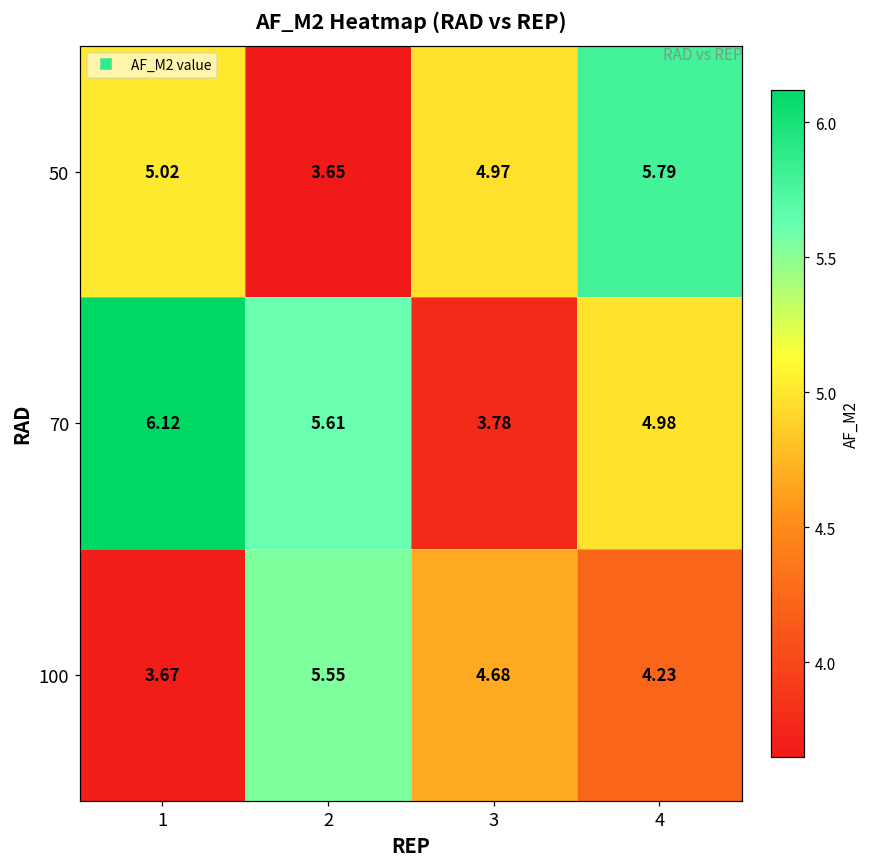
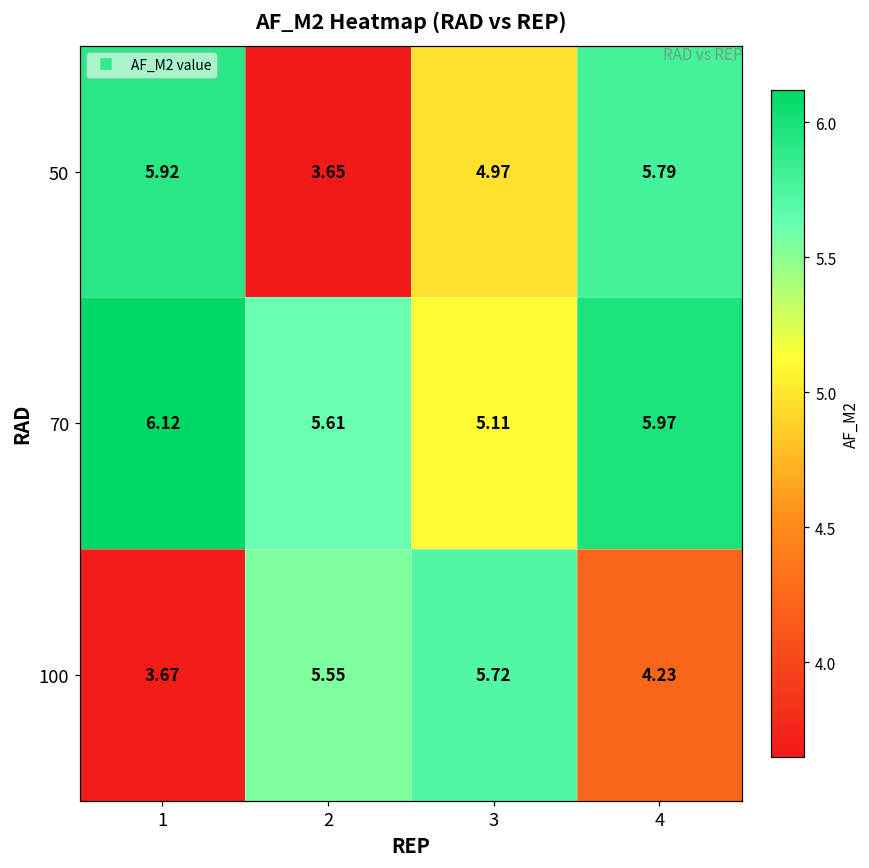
  {
    "50": {
-     "1": 5.02,
+     "1": 5.92,
      "2": 3.65,
      "3": 4.97
    },
    "70": {
      "1": 6.12,
      "2": 5.61,
-     "3": 3.78,
-     "4": 4.98
+     "3": 5.11,
+     "4": 5.97
    },
    "100": {
      "1": 3.67,
      "2": 5.55,
-     "3": 4.68,
+     "3": 5.72,
      "4": 4.23
    }
  }
